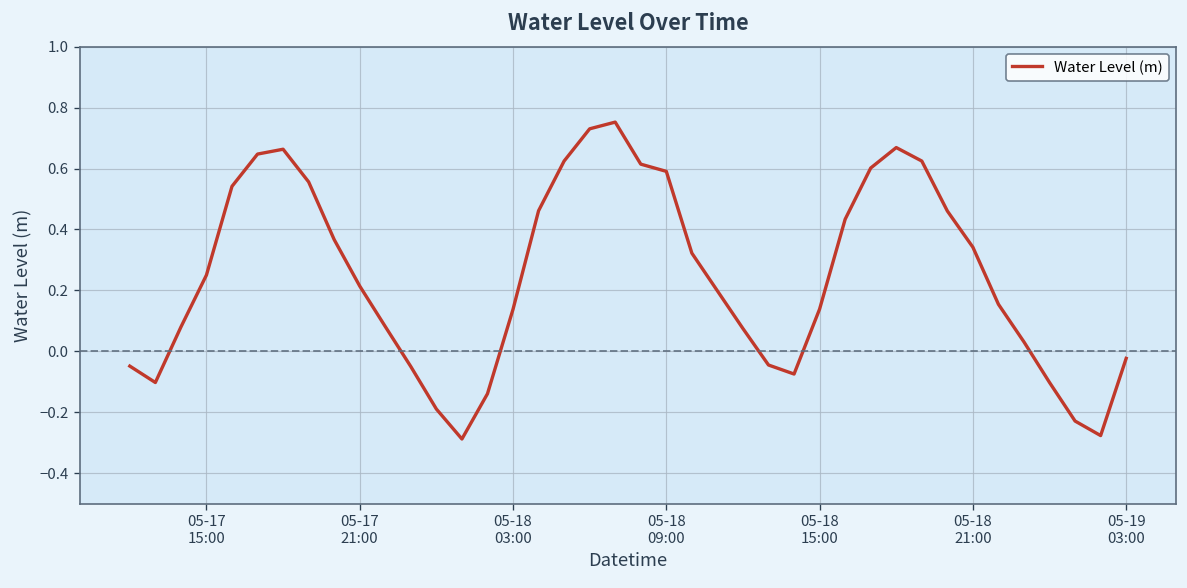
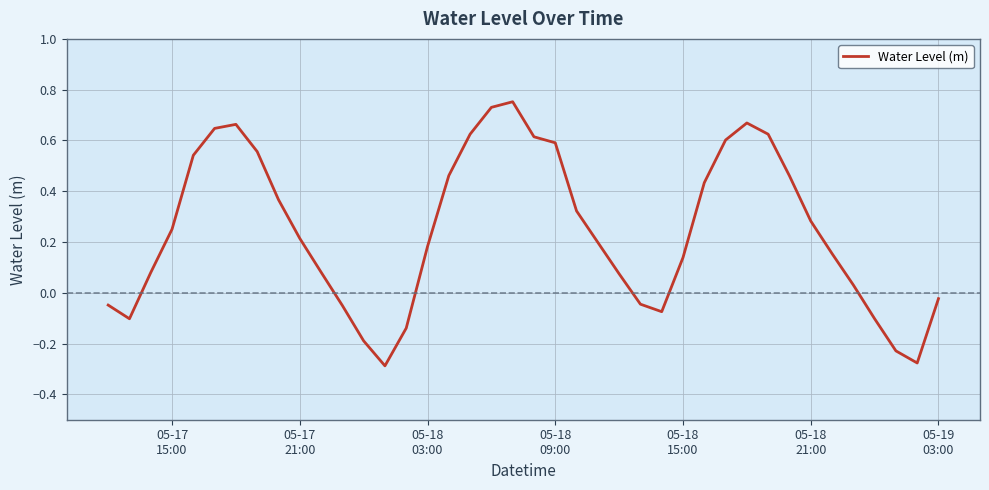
  {
    "05-17 15:00": 0.25,
    "05-17 21:00": 0.21,
-   "05-18 03:00": 0.14,
+   "05-18 03:00": 0.18,
    "05-18 09:00": 0.59,
    "05-18 15:00": 0.14,
-   "05-18 21:00": 0.34,
+   "05-18 21:00": 0.28,
    "05-19 03:00": -0.02
  }
